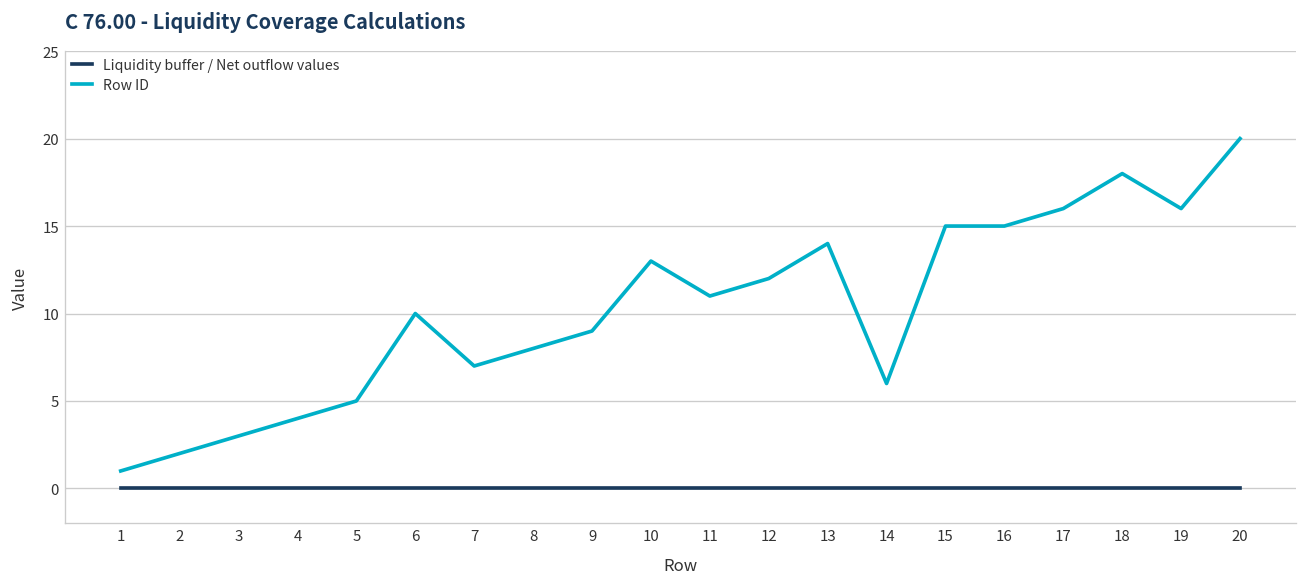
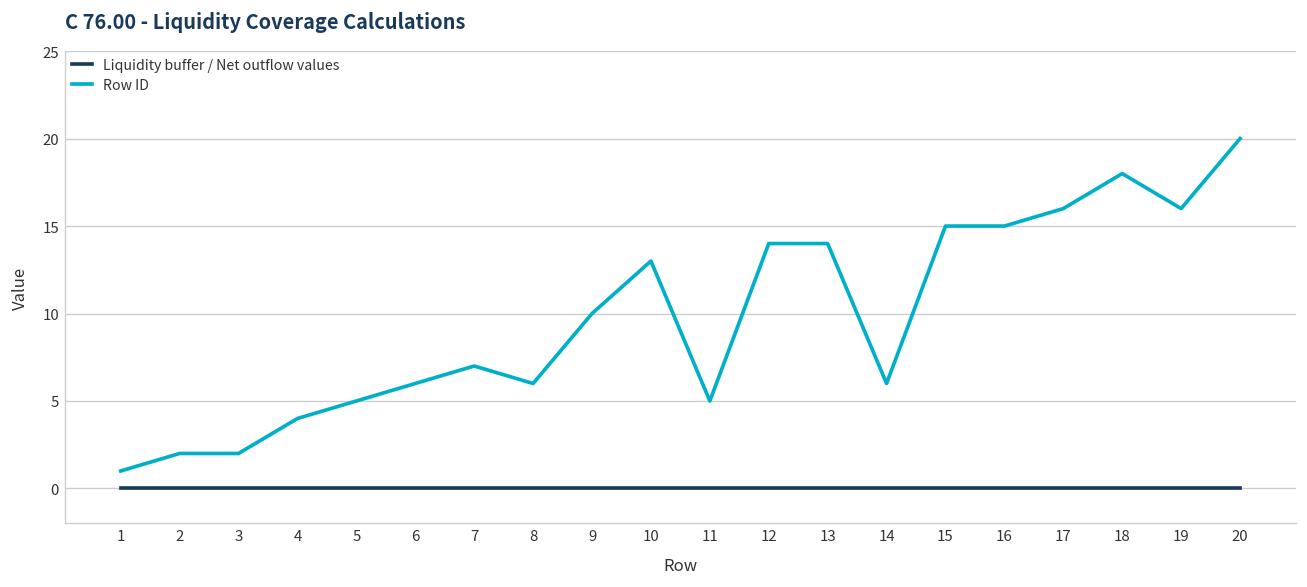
  {
    "Liquidity buffer / Net outflow values": {
      "1": 0,
      "2": 0,
      "3": 0,
      "4": 0,
      "5": 0,
      "6": 0,
      "7": 0,
      "8": 0,
      "9": 0,
      "10": 0,
      "11": 0,
      "12": 0,
      "13": 0,
      "14": 0,
      "15": 0,
      "16": 0,
      "17": 0,
      "18": 0,
      "19": 0,
      "20": 0
    },
    "Row ID": {
      "1": 1,
      "2": 2,
-     "3": 3,
+     "3": 2,
      "4": 4,
      "5": 5,
-     "6": 10,
+     "6": 6,
      "7": 7,
-     "8": 8,
-     "9": 9,
+     "8": 6,
+     "9": 10,
      "10": 13,
-     "11": 11,
-     "12": 12,
+     "11": 5,
+     "12": 14,
      "13": 14,
      "14": 6,
      "15": 15,
      "16": 15,
      "17": 16,
      "18": 18,
      "19": 16,
      "20": 20
    }
  }
